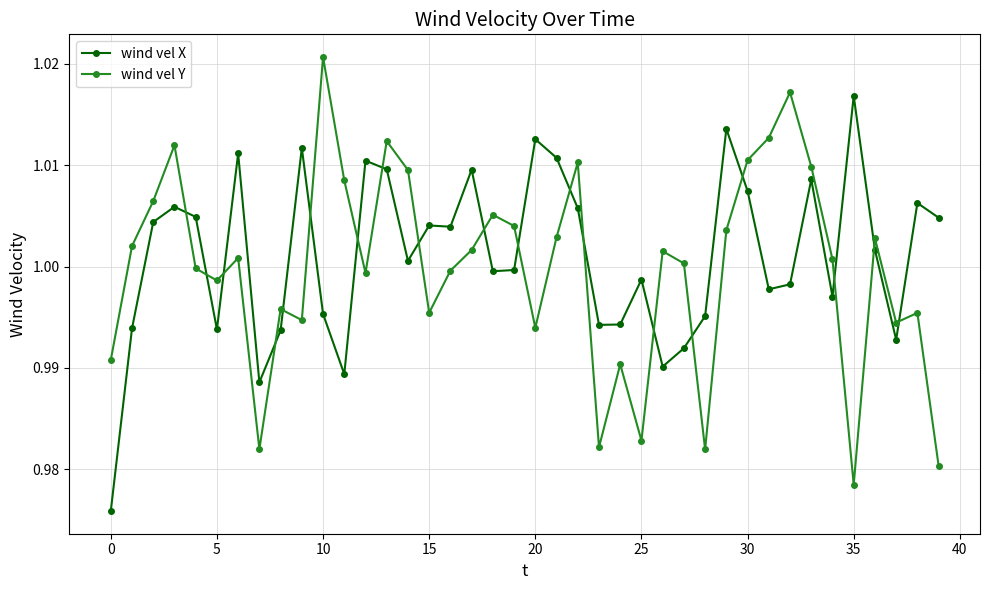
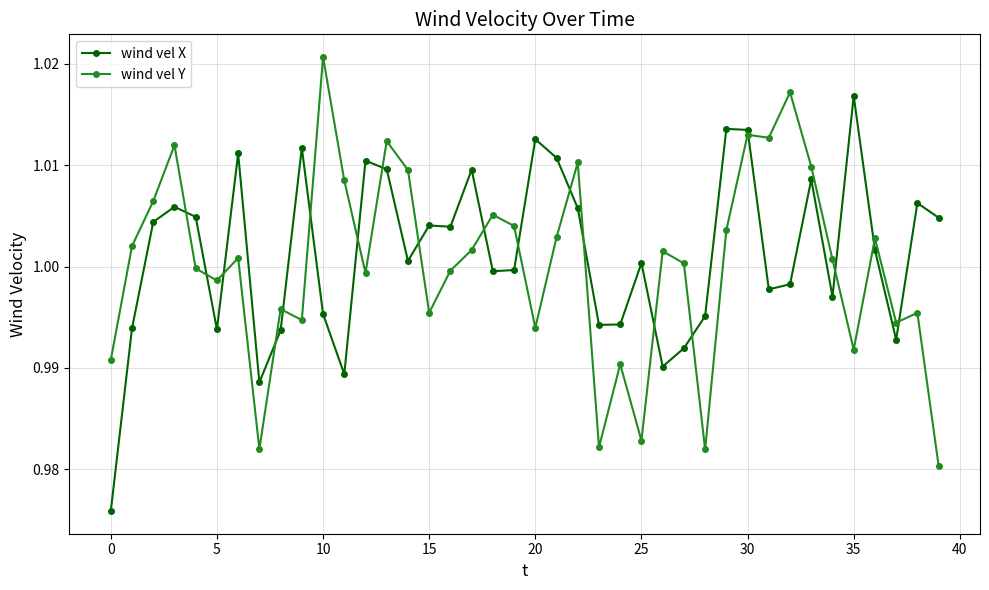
  {
    "wind vel X": {
      "0": 0.9759,
      "5": 0.9938,
      "10": 0.9953,
      "15": 1.0040,
      "20": 1.0125,
-     "25": 0.9987,
-     "30": 1.0074,
+     "25": 1.0003,
+     "30": 1.0135,
      "35": 1.0168
    },
    "wind vel Y": {
      "0": 0.9908,
      "5": 0.9986,
      "10": 1.0206,
      "15": 0.9954,
      "20": 0.9940,
      "25": 0.9828,
-     "30": 1.0105,
-     "35": 0.9785
+     "30": 1.0130,
+     "35": 0.9918
    }
  }
